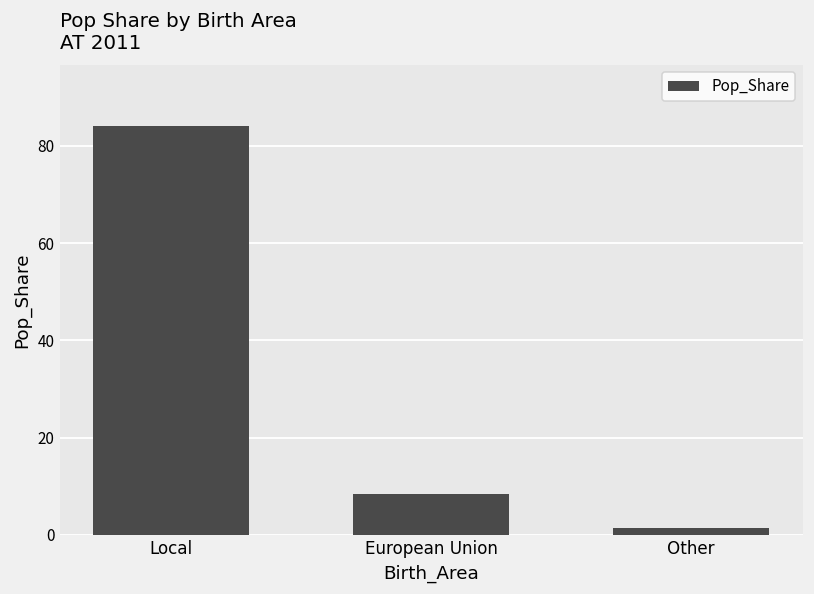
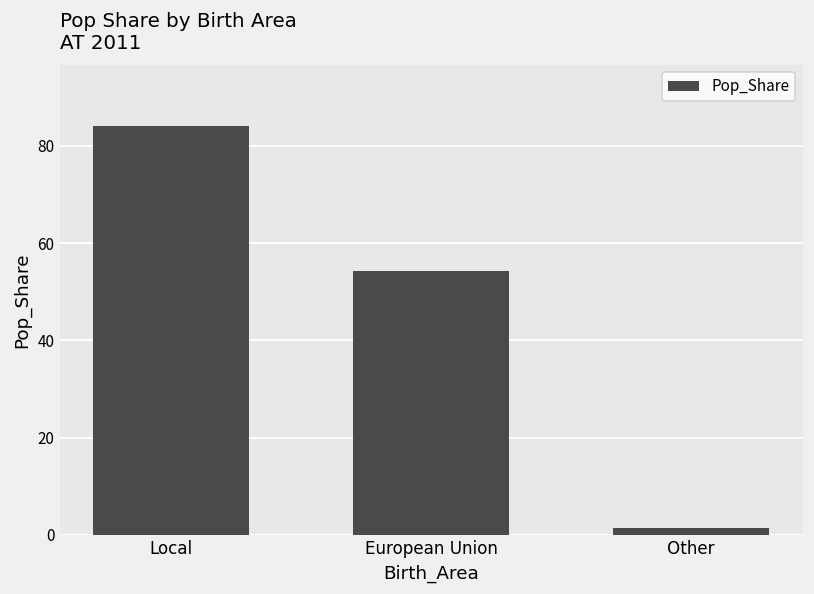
  {
    "Local": 84,
-   "European Union": 8,
+   "European Union": 54,
    "Other": 1
  }
